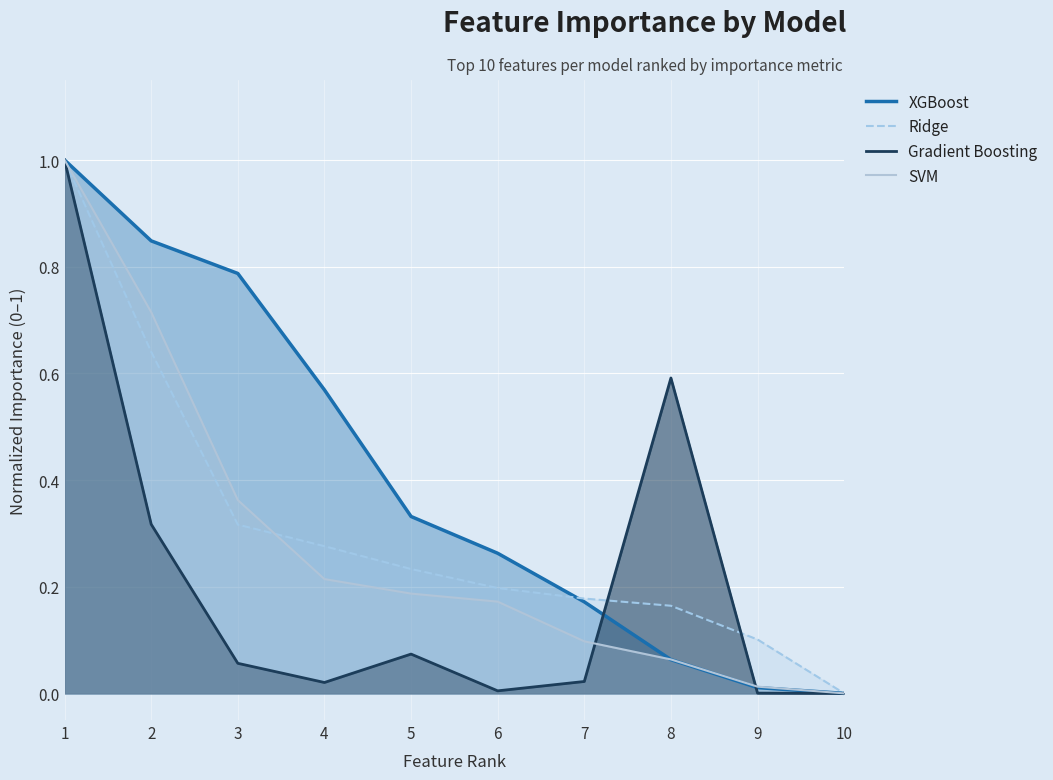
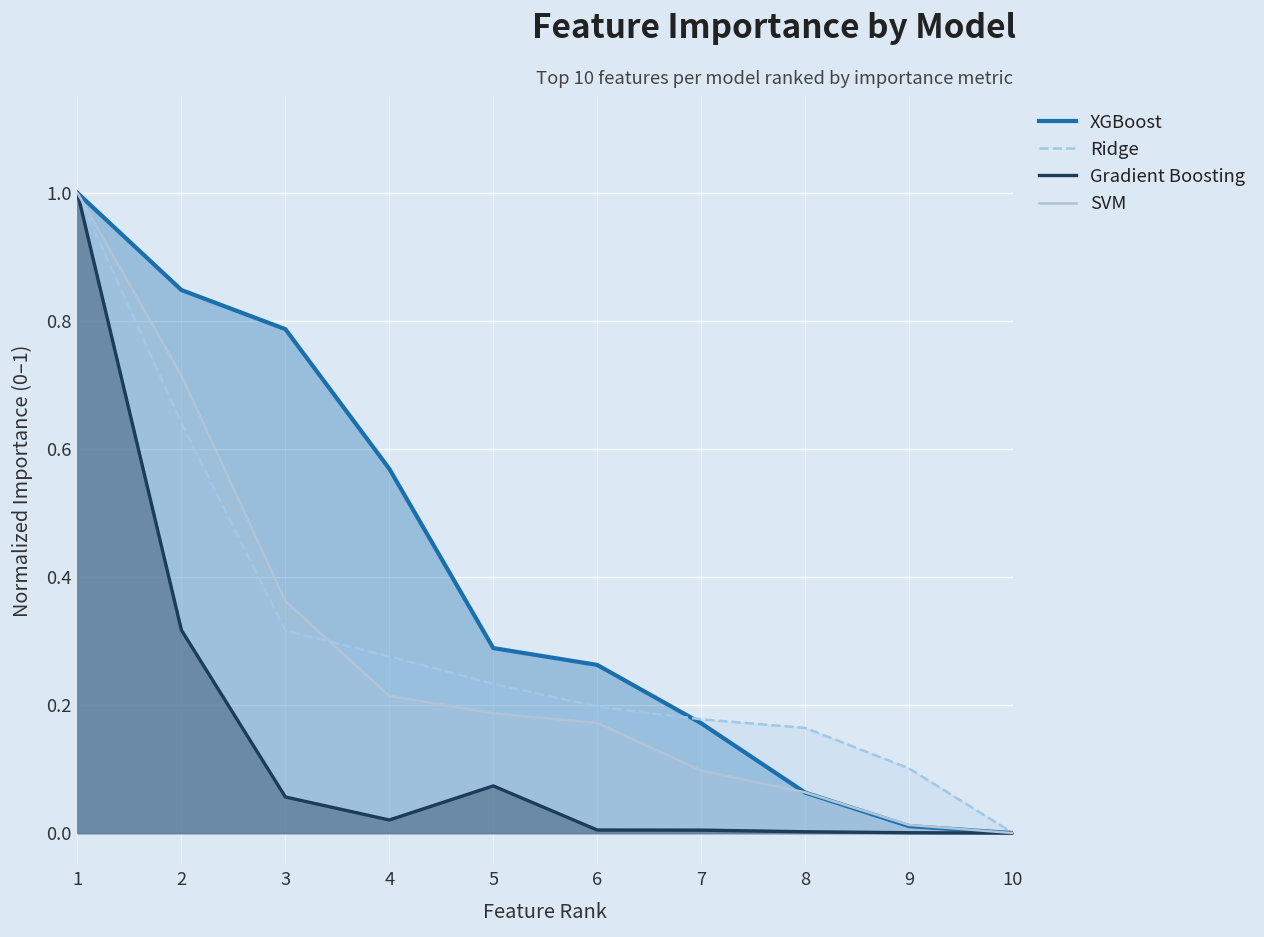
  {
    "XGBoost": {
      "2": 0.85,
      "3": 0.79,
      "4": 0.57,
-     "5": 0.33,
+     "5": 0.29,
      "6": 0.26,
      "7": 0.17
    },
    "Gradient Boosting": {
      "2": 0.32,
      "3": 0.06,
      "4": 0.02,
      "5": 0.07,
      "6": 0.00,
-     "7": 0.02,
-     "8": 0.59,
+     "7": 0.00,
+     "8": 0.00,
      "9": 0.00
    }
  }
